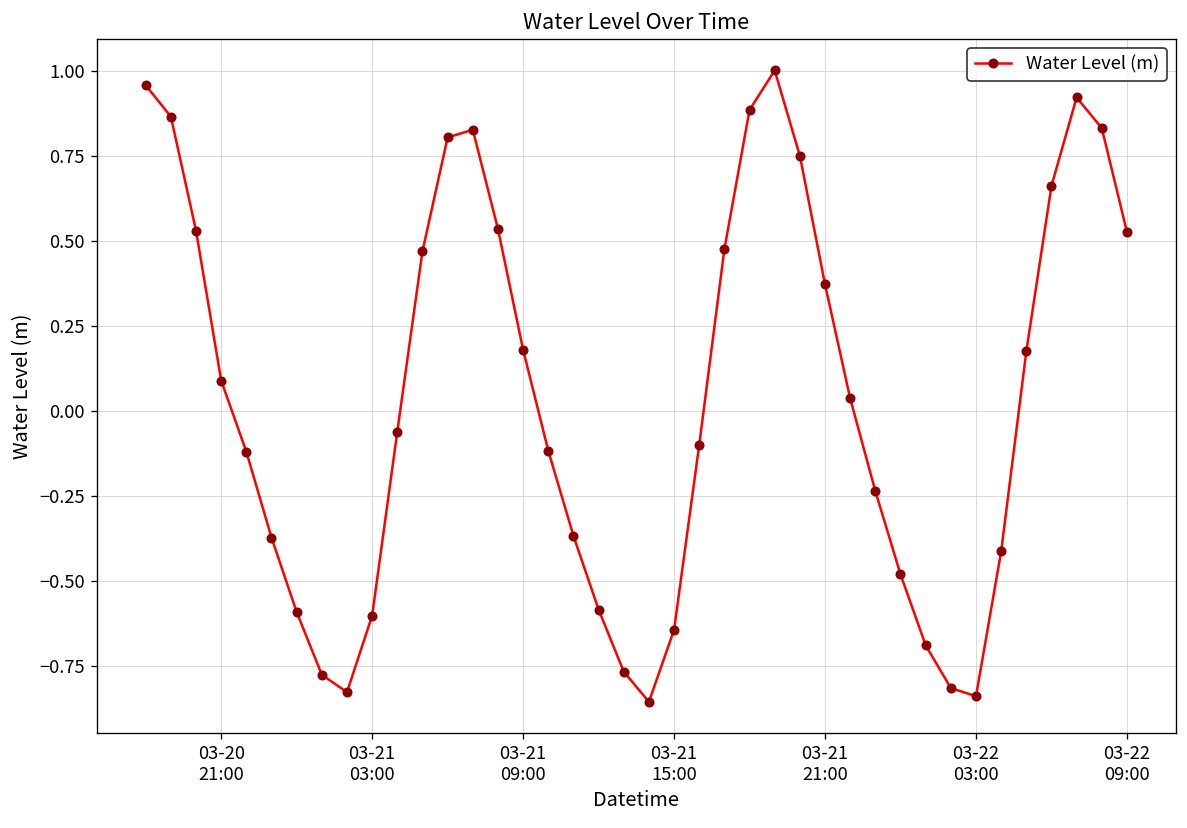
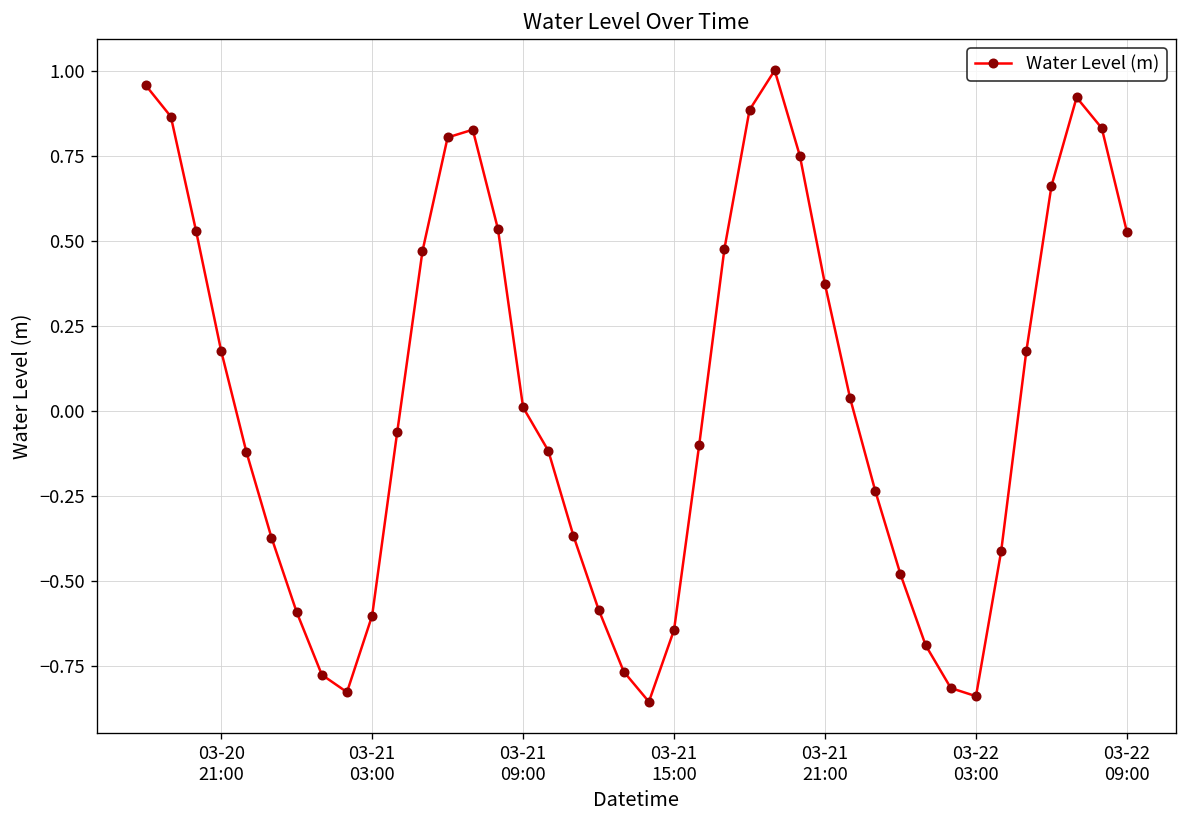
  {
-   "03-20 21:00": 0.09,
+   "03-20 21:00": 0.18,
    "03-21 03:00": -0.60,
-   "03-21 09:00": 0.18,
+   "03-21 09:00": 0.01,
    "03-21 15:00": -0.64,
    "03-21 21:00": 0.37,
    "03-22 03:00": -0.84,
    "03-22 09:00": 0.53
  }
